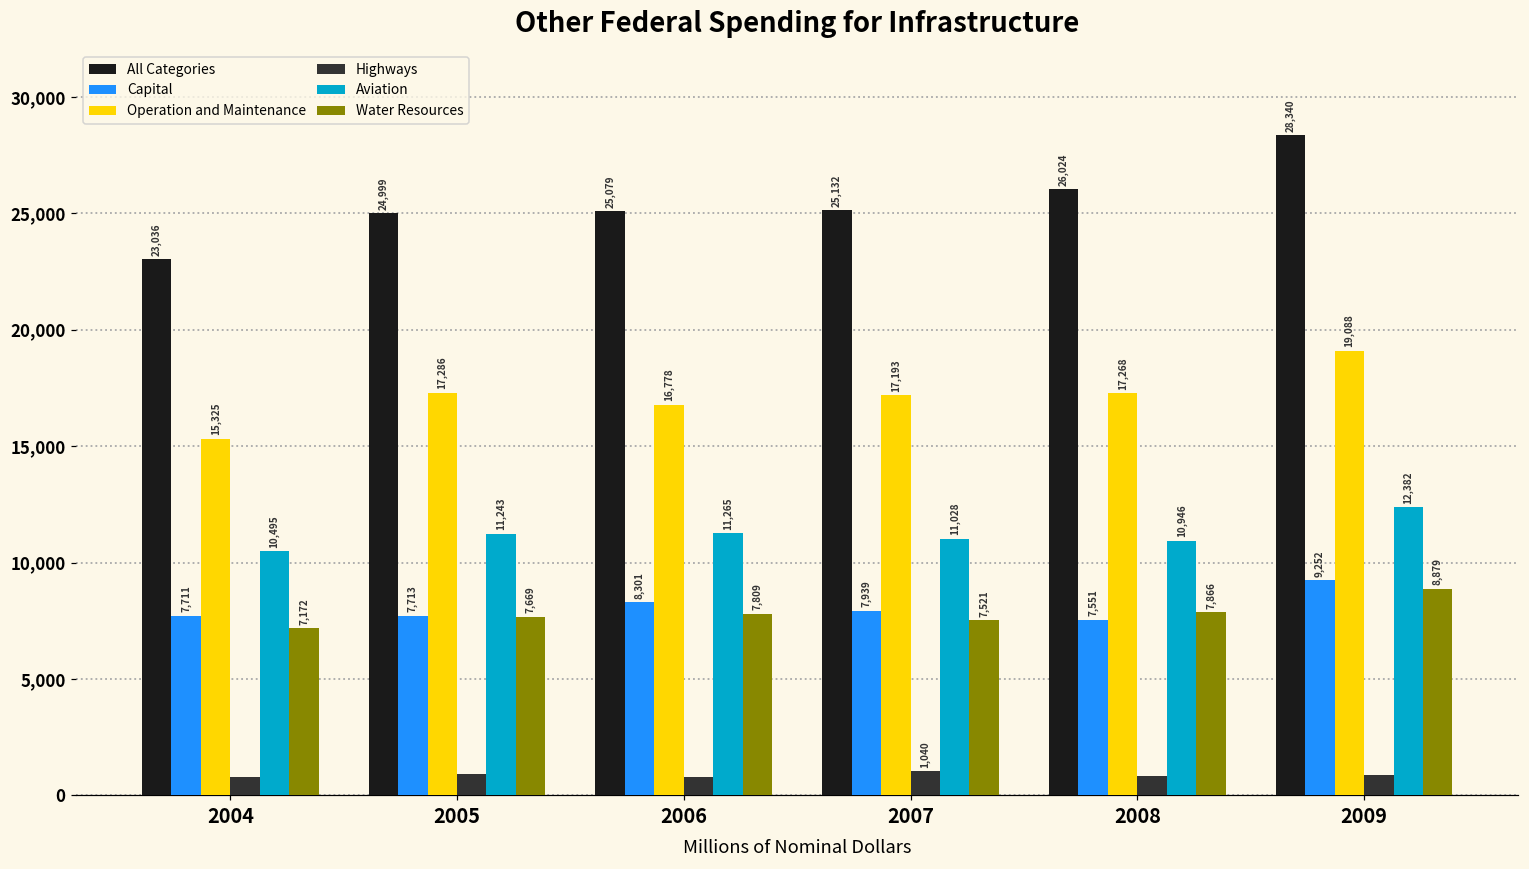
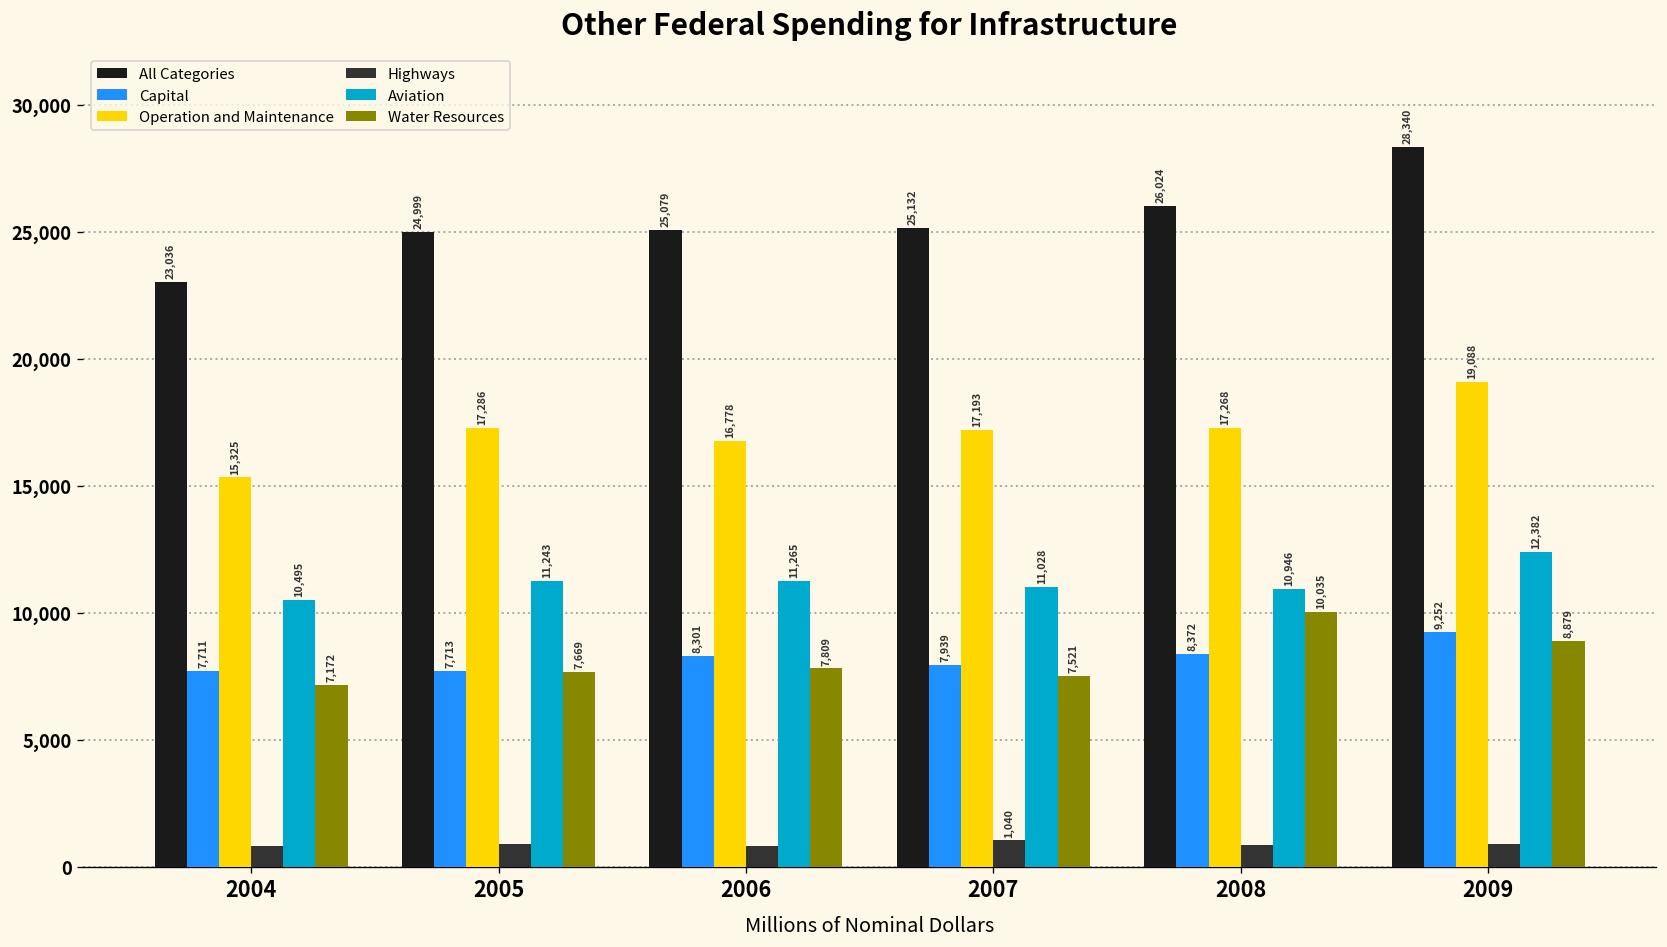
  {
    "Capital": {
      "2004": "7,711",
      "2005": "7,713",
      "2006": "8,301",
      "2007": "7,939",
-     "2008": "7,551",
+     "2008": "8,372",
      "2009": "9,252"
    },
    "Operation and Maintenance": {
      "2004": "15,325",
      "2005": "17,286",
      "2006": "16,778",
      "2007": "17,193",
      "2008": "17,268",
      "2009": "19,088"
    },
    "Aviation": {
      "2004": "10,495",
      "2005": "11,243",
      "2006": "11,265",
      "2007": "11,028",
      "2008": "10,946",
      "2009": "12,382"
    },
    "Water Resources": {
      "2004": "7,172",
      "2005": "7,669",
      "2006": "7,809",
      "2007": "7,521",
-     "2008": "7,866",
+     "2008": "10,035",
      "2009": "8,879"
    }
  }
